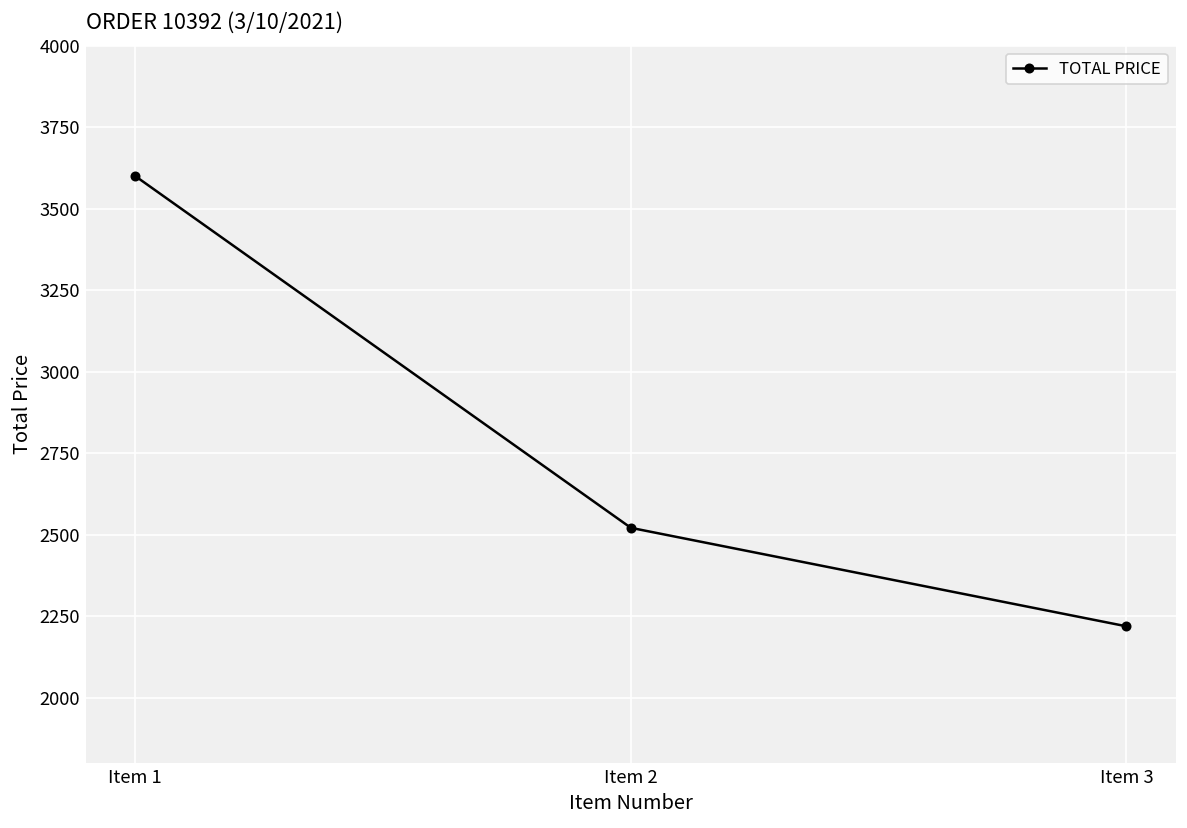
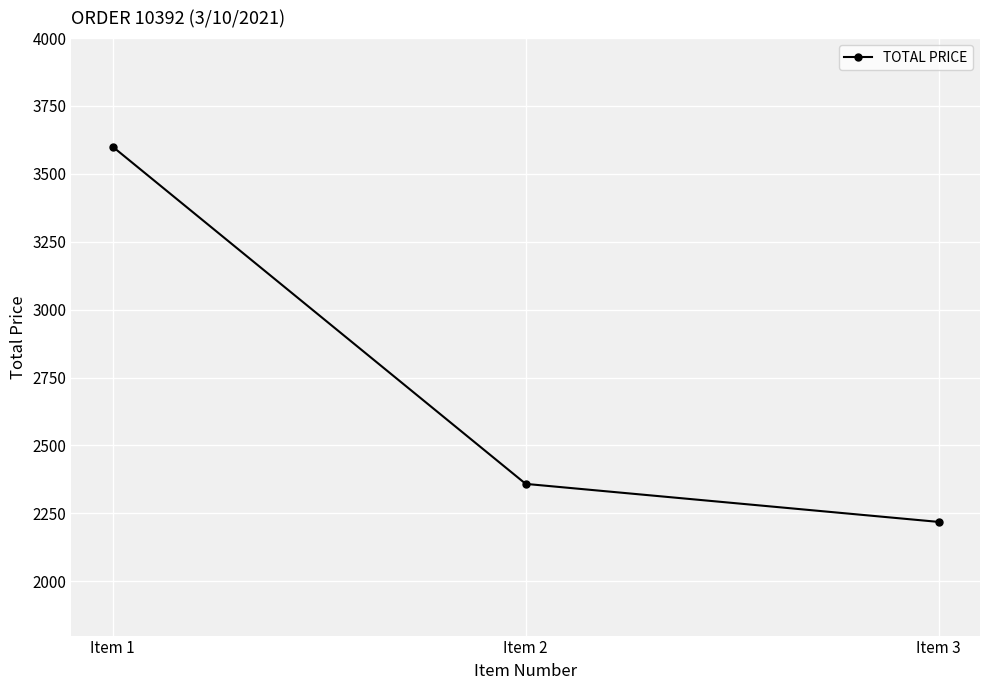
  {
    "Item 1": 3600,
-   "Item 2": 2520,
+   "Item 2": 2360,
    "Item 3": 2220
  }
